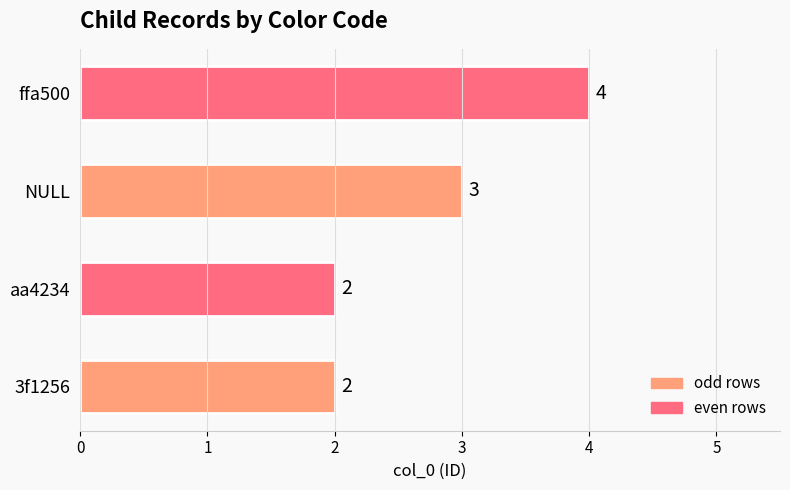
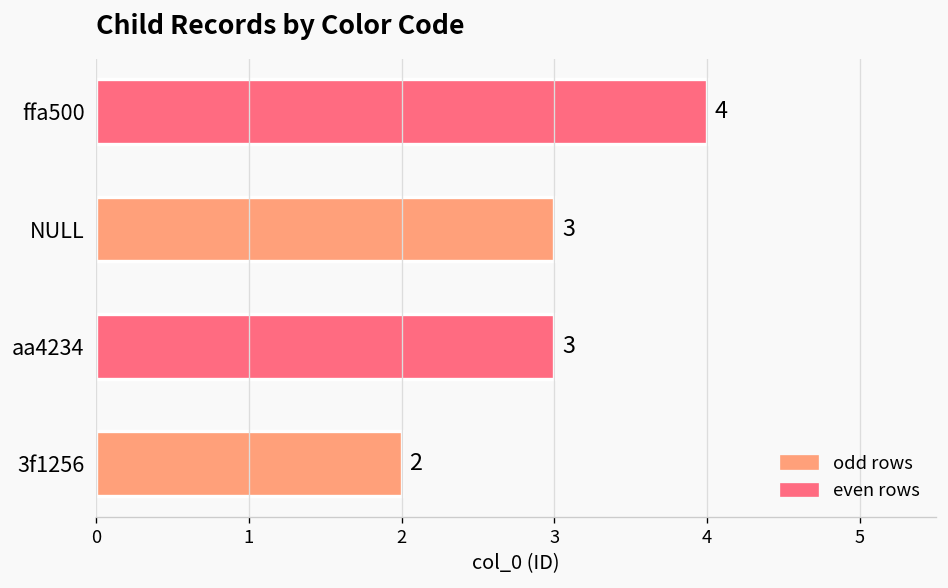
  {
    "ffa500": 4,
    "NULL": 3,
-   "aa4234": 2,
+   "aa4234": 3,
    "3f1256": 2
  }
